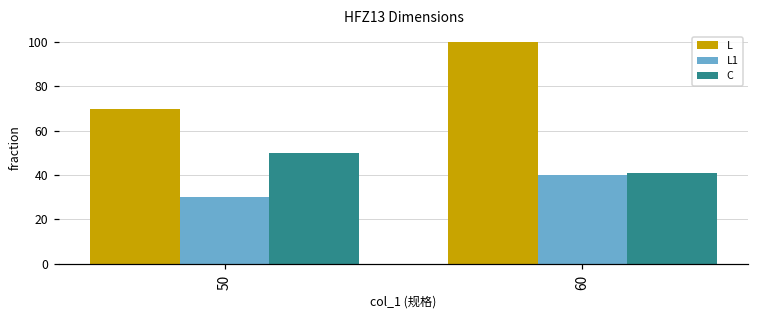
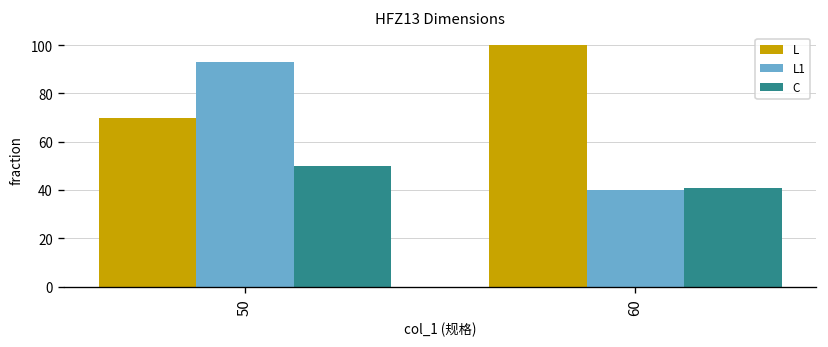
  {
    "L": {
      "50": 70,
      "60": 100
    },
    "L1": {
-     "50": 30,
+     "50": 93,
      "60": 40
    },
    "C": {
      "50": 50,
      "60": 41
    }
  }
